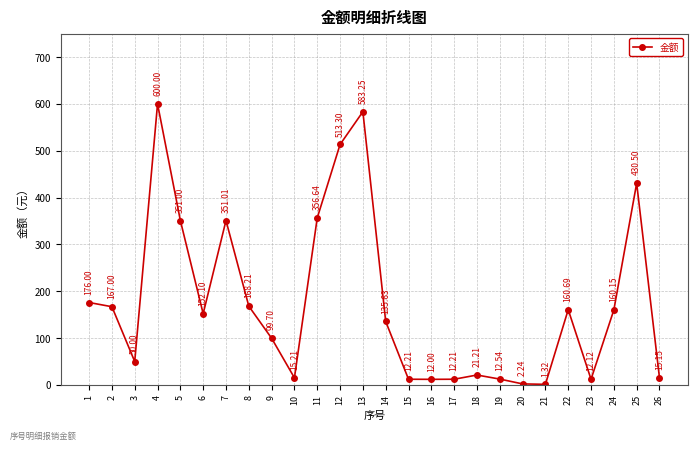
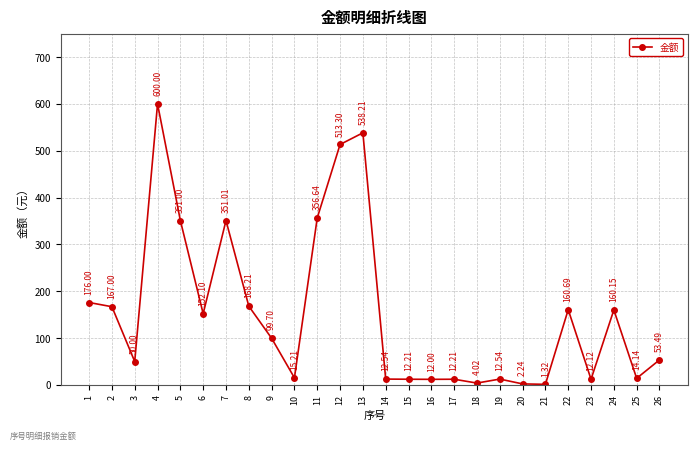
  {
    "1": 176.00,
    "2": 167.00,
    "3": 50.00,
    "4": 600.00,
    "5": 351.00,
    "6": 152.10,
    "7": 351.01,
    "8": 168.21,
    "9": 99.70,
    "10": 15.21,
    "11": 356.64,
    "12": 513.30,
-   "13": 583.25,
-   "14": 135.63,
+   "13": 538.21,
+   "14": 12.54,
    "15": 12.21,
    "16": 12.00,
    "17": 12.21,
-   "18": 21.21,
+   "18": 4.02,
    "19": 12.54,
    "20": 2.24,
    "21": 1.32,
    "22": 160.69,
    "23": 12.12,
    "24": 160.15,
-   "25": 430.50,
-   "26": 15.15
+   "25": 14.14,
+   "26": 53.49
  }
